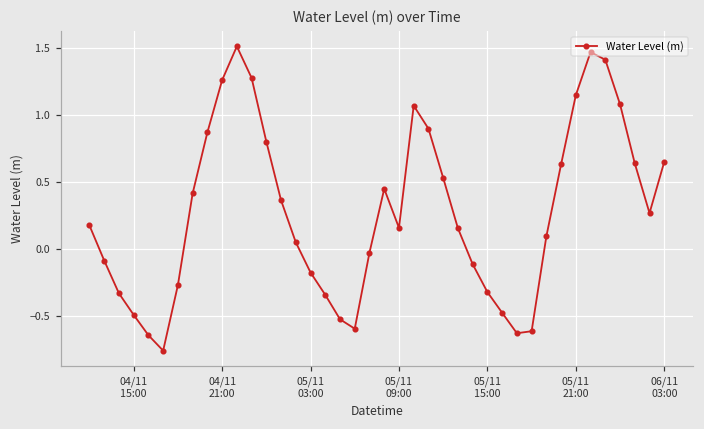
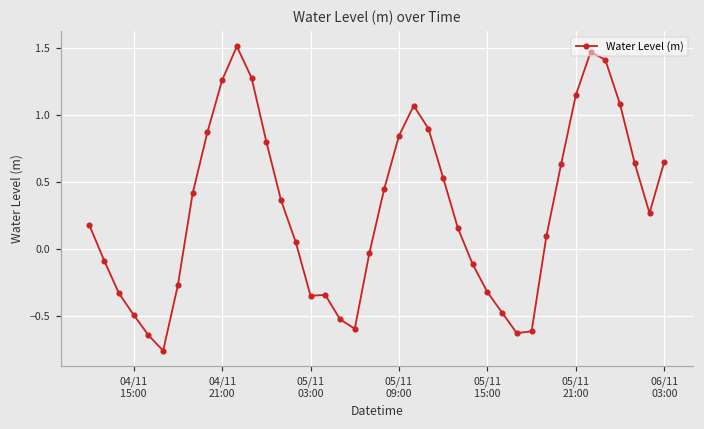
  {
    "04/11 15:00": -0.49,
    "04/11 21:00": 1.26,
-   "05/11 03:00": -0.18,
-   "05/11 09:00": 0.16,
+   "05/11 03:00": -0.35,
+   "05/11 09:00": 0.84,
    "05/11 15:00": -0.32,
    "05/11 21:00": 1.15,
    "06/11 03:00": 0.65
  }
